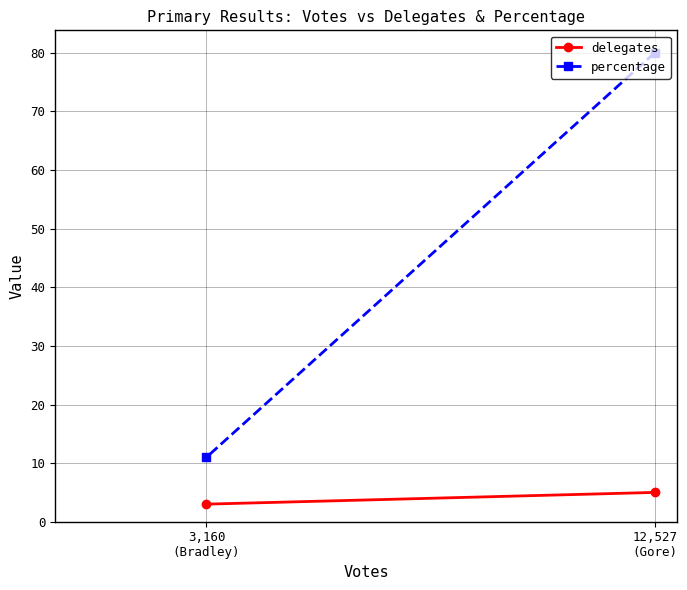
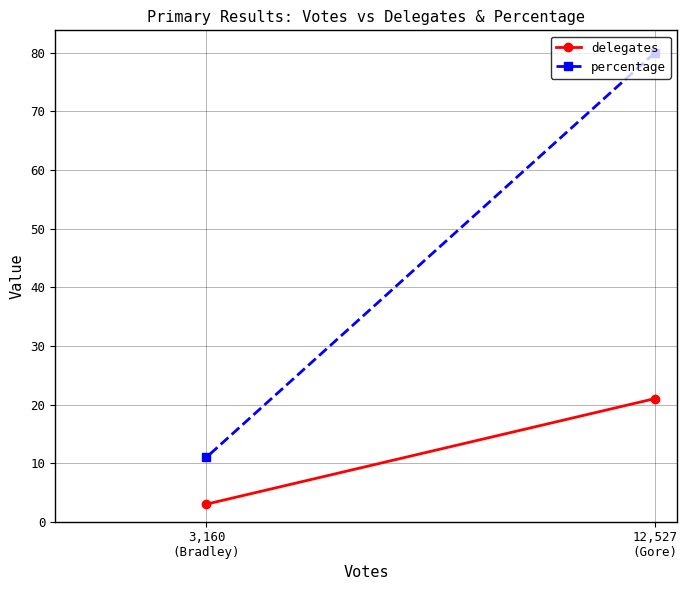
  {
    "delegates": {
      "3,160 (Bradley)": 3,
-     "12,527 (Gore)": 5
+     "12,527 (Gore)": 21
    },
    "percentage": {
      "3,160 (Bradley)": 11
    }
  }
